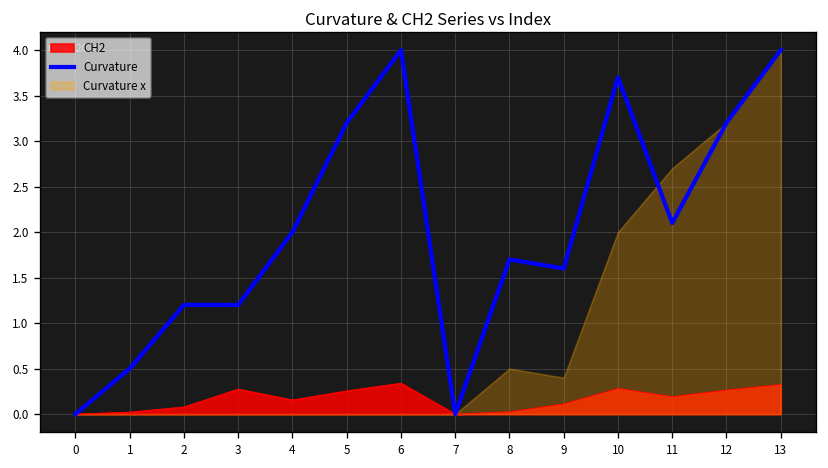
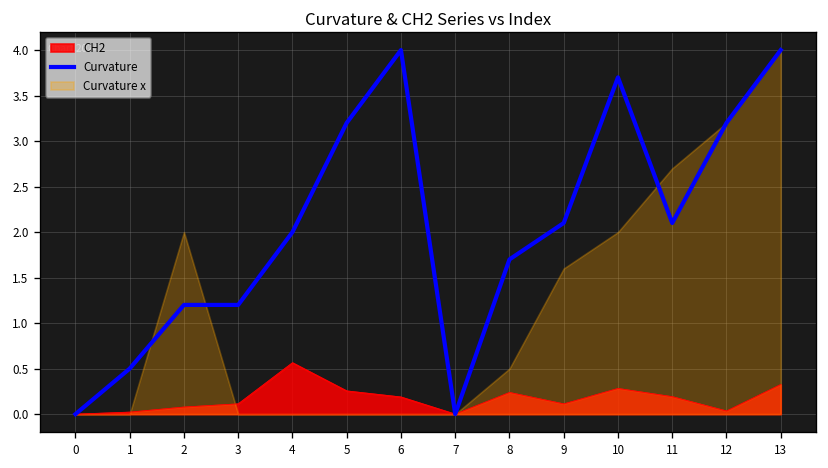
  {
    "CH2": {
      "2": 0.1,
-     "3": 0.3,
-     "4": 0.2,
+     "3": 0.1,
+     "4": 0.6,
      "5": 0.3,
-     "6": 0.3,
-     "8": 0.0,
+     "6": 0.2,
+     "8": 0.2,
      "9": 0.1,
      "10": 0.3,
      "11": 0.2,
-     "12": 0.3,
+     "12": 0.0,
      "13": 0.3
    },
    "Curvature": {
      "1": 0.5,
      "2": 1.2,
      "3": 1.2,
      "4": 2.0,
      "5": 3.2,
      "6": 4.0,
      "8": 1.7,
-     "9": 1.6,
+     "9": 2.1,
      "10": 3.7,
      "11": 2.1
    },
    "Curvature x": {
-     "2": 0,
+     "2": 2,
      "3": 0.0,
      "4": 0.0,
      "5": 0.0,
      "6": 0.0,
      "8": 0.5,
-     "9": 0.4,
+     "9": 1.6,
      "10": 2.0,
      "11": 2.7
    }
  }
